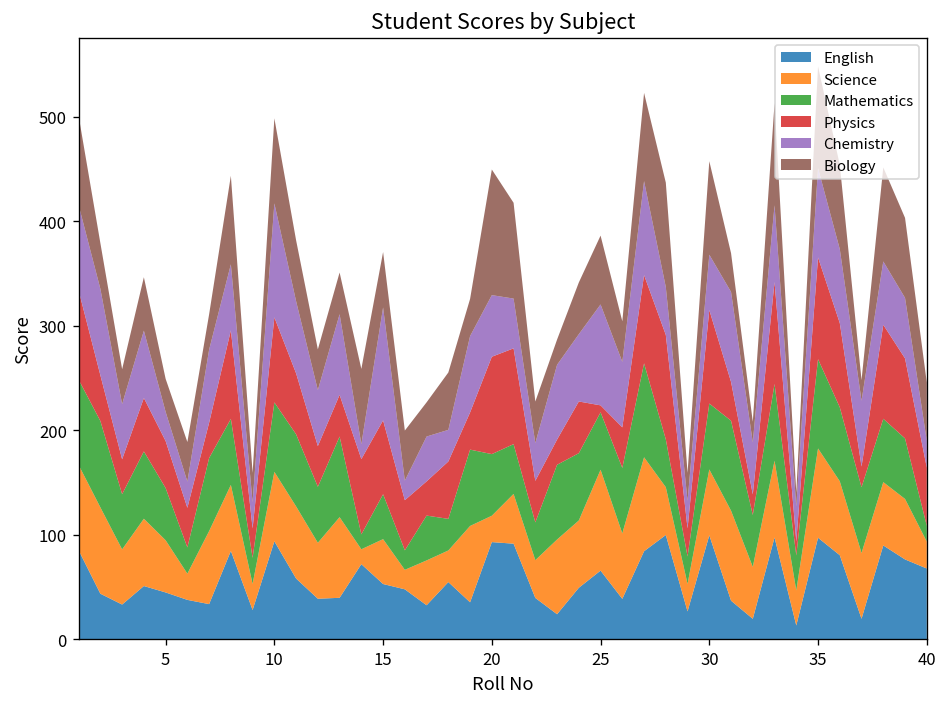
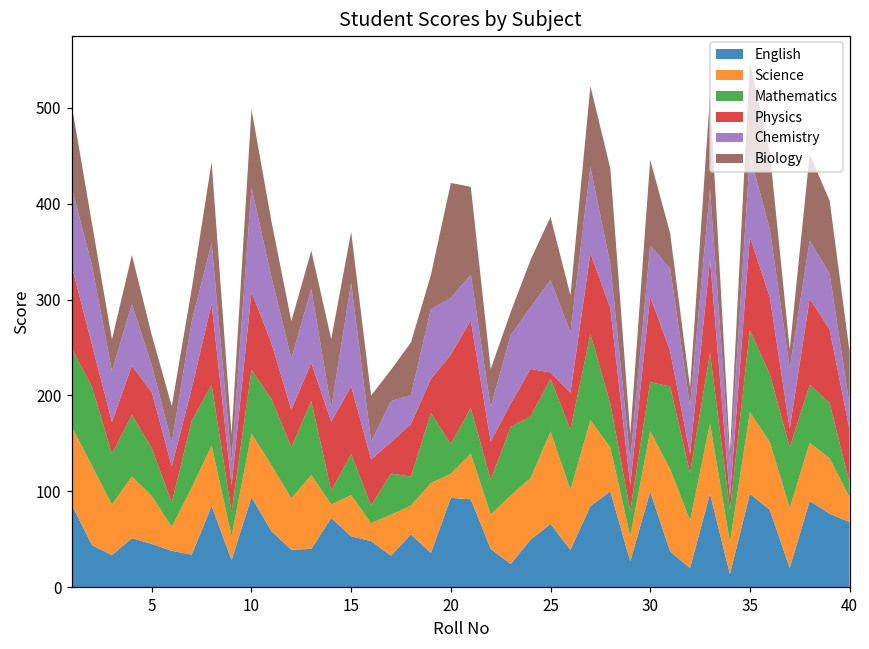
  {
    "English": {
      "5": 40,
      "10": 90,
      "15": 50,
      "20": 90,
      "25": 70,
      "30": 100,
      "35": 100,
      "40": 70
    },
    "Science": {
      "5": 50,
      "10": 70,
      "15": 40,
      "20": 30,
      "25": 100,
      "30": 60,
      "35": 90,
      "40": 30
    },
    "Mathematics": {
      "5": 50,
      "10": 70,
      "15": 40,
-     "20": 60,
+     "20": 30,
      "25": 50,
-     "30": 60,
+     "30": 50,
      "35": 90,
      "40": 20
    },
    "Physics": {
-     "5": 40,
+     "5": 60,
      "10": 80,
      "15": 70,
      "20": 90,
      "25": 10,
      "30": 90,
      "35": 100,
      "40": 60
    },
    "Chemistry": {
      "5": 30,
      "10": 110,
      "15": 110,
      "20": 60,
      "25": 100,
      "30": 50,
      "40": 30
    },
    "Biology": {
      "5": 30,
      "10": 80,
      "15": 50,
      "20": 120,
      "25": 70,
      "30": 90,
      "40": 60
    }
  }
